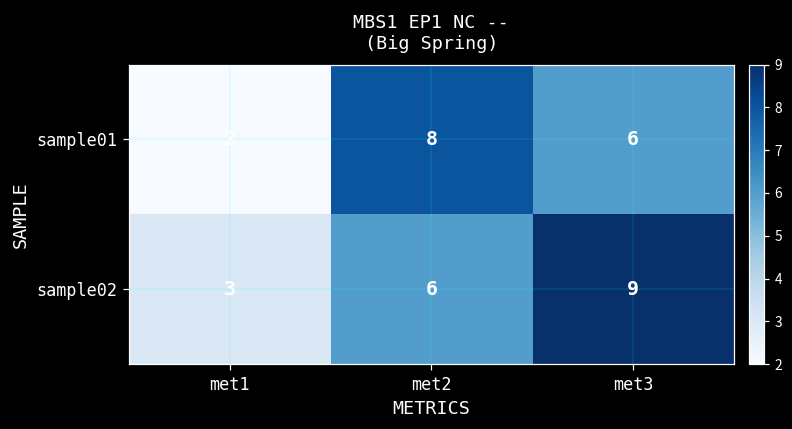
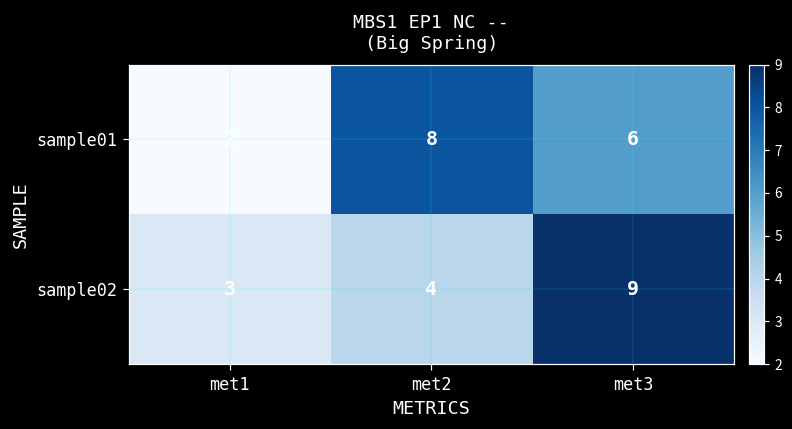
  {
    "sample01": {
      "met2": 8,
      "met3": 6
    },
    "sample02": {
-     "met2": 6,
+     "met2": 4,
      "met3": 9
    }
  }
